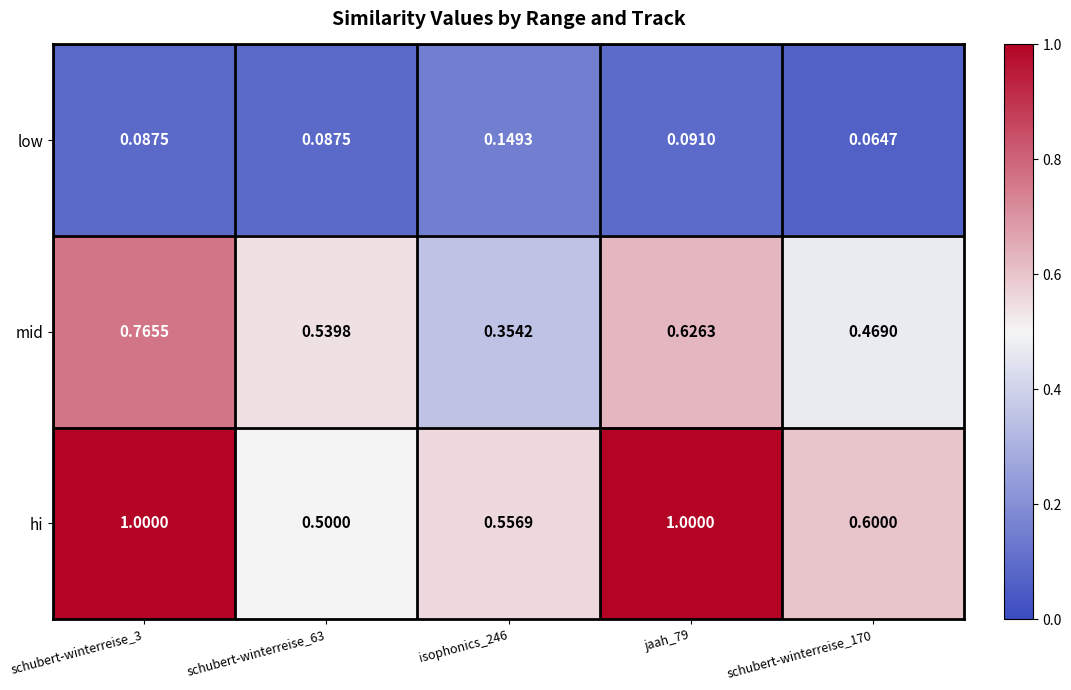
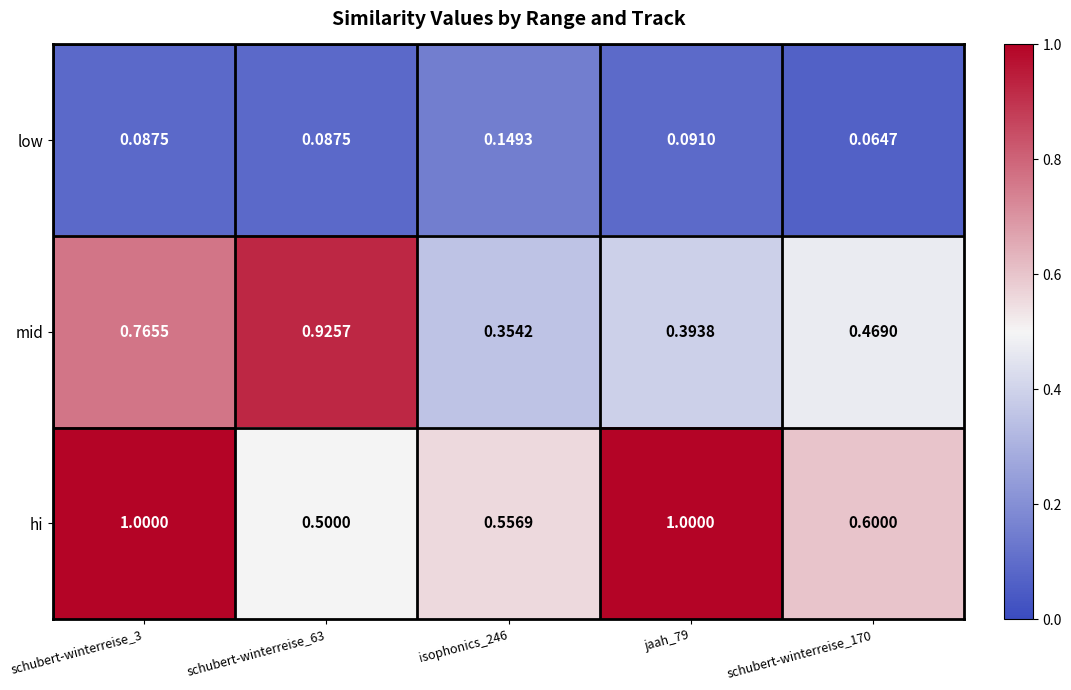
  {
    "low": {
      "schubert-winterreise_3": 0.0875,
      "schubert-winterreise_63": 0.0875,
      "isophonics_246": 0.1493,
      "jaah_79": 0.0910,
      "schubert-winterreise_170": 0.0647
    },
    "mid": {
      "schubert-winterreise_3": 0.7655,
-     "schubert-winterreise_63": 0.5398,
+     "schubert-winterreise_63": 0.9257,
      "isophonics_246": 0.3542,
-     "jaah_79": 0.6263,
+     "jaah_79": 0.3938,
      "schubert-winterreise_170": 0.4690
    },
    "hi": {
      "schubert-winterreise_3": 1.0000,
      "schubert-winterreise_63": 0.5000,
      "isophonics_246": 0.5569,
      "jaah_79": 1.0000,
      "schubert-winterreise_170": 0.6000
    }
  }
